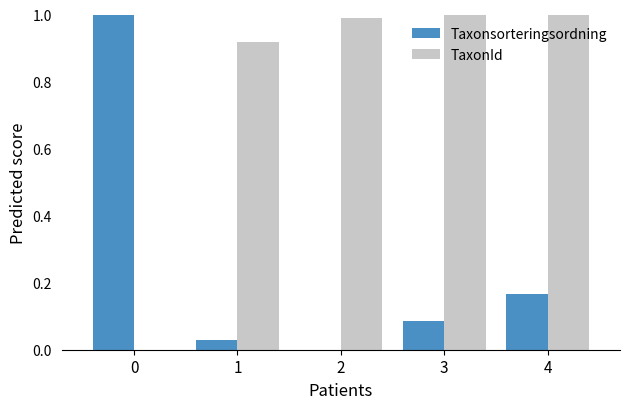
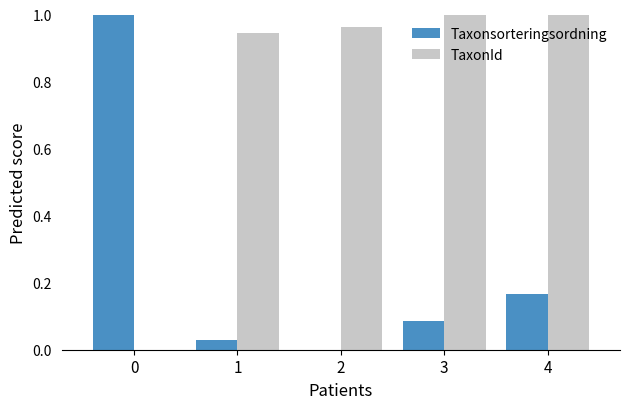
  {
    "Taxonsorteringsordning": {
      "0": 1.00,
      "1": 0.03,
      "2": 0.00,
      "3": 0.09,
      "4": 0.17
    },
    "TaxonId": {
      "0": 0.00,
-     "1": 0.92,
-     "2": 0.99,
+     "1": 0.95,
+     "2": 0.96,
      "3": 1.00,
      "4": 1.00
    }
  }
